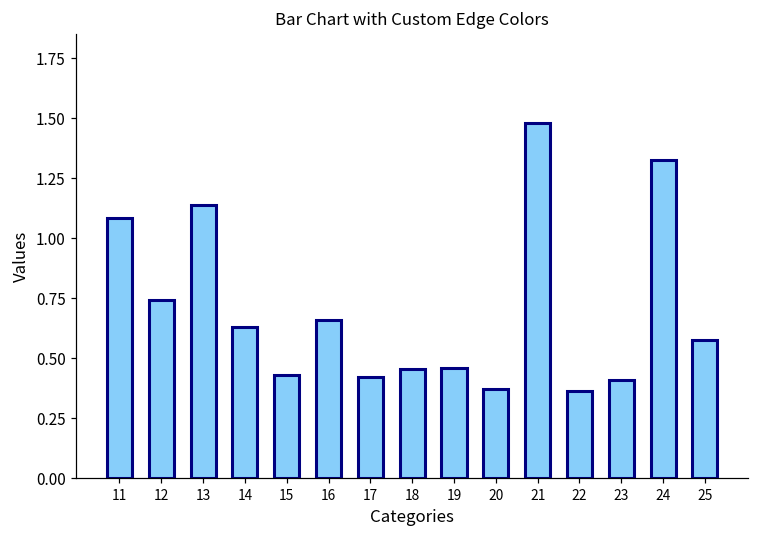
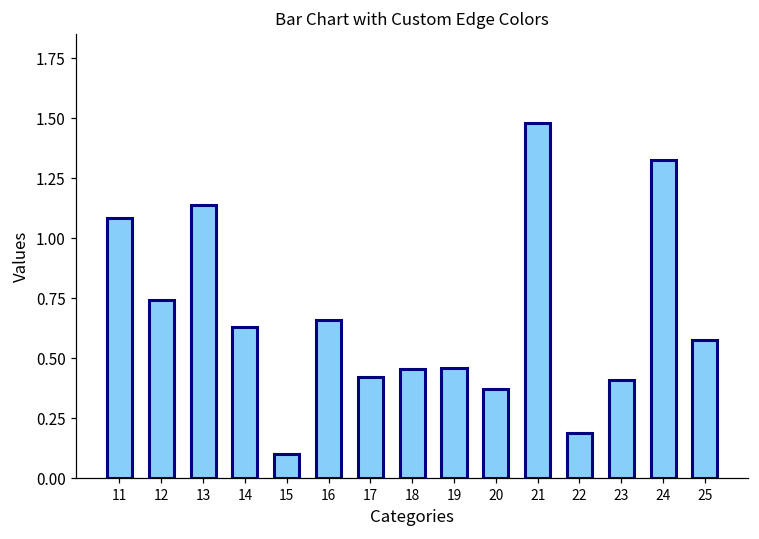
  {
    "11": 1.09,
    "12": 0.74,
    "13": 1.14,
    "14": 0.63,
-   "15": 0.43,
+   "15": 0.10,
    "16": 0.66,
    "17": 0.42,
    "18": 0.46,
    "19": 0.46,
    "20": 0.37,
    "21": 1.48,
-   "22": 0.37,
+   "22": 0.19,
    "23": 0.41,
    "24": 1.33,
    "25": 0.58
  }
